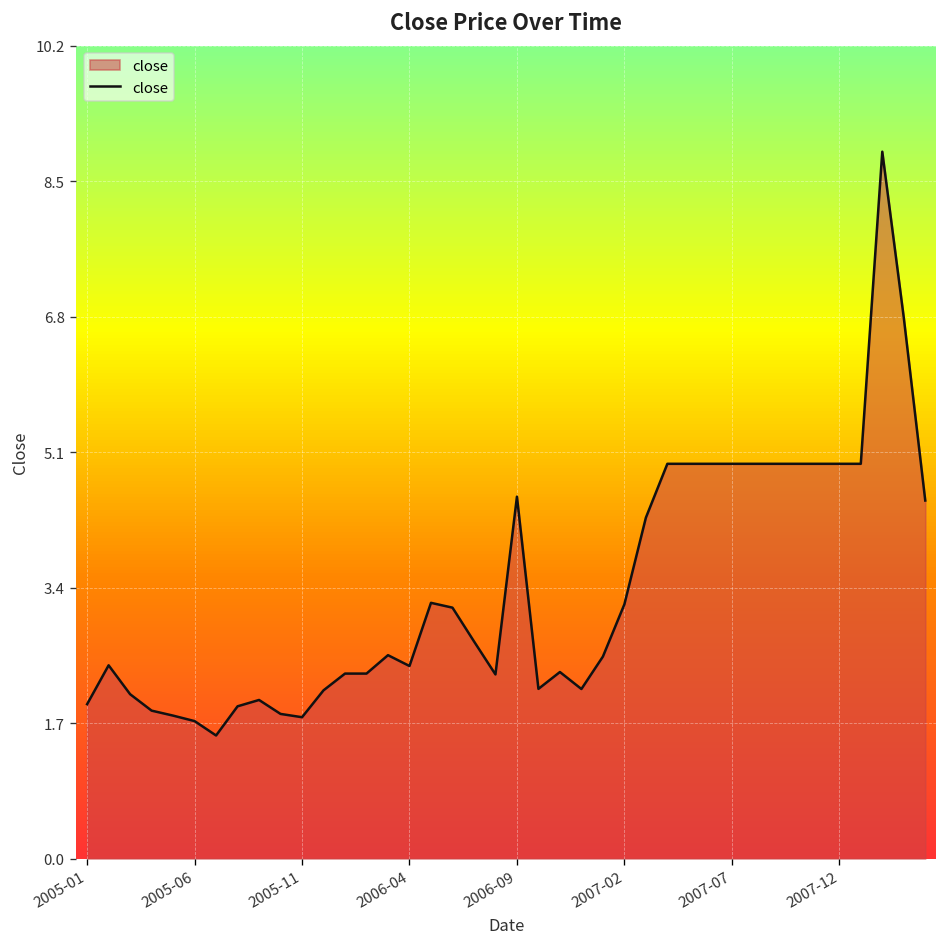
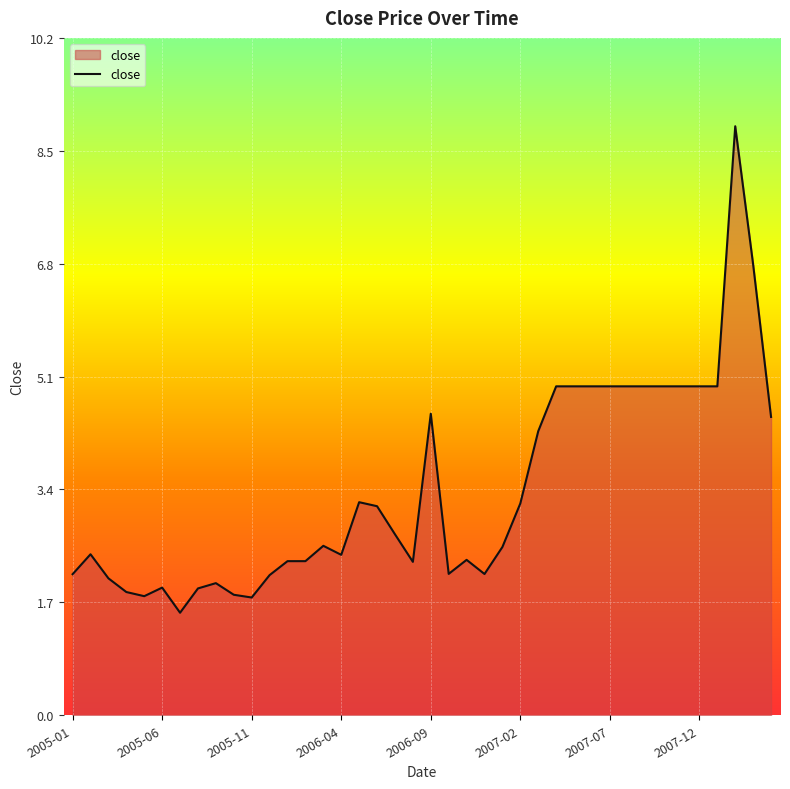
  {
-   "2005-01": 1.9,
-   "2005-06": 1.7,
+   "2005-01": 2.1,
+   "2005-06": 1.9,
    "2005-11": 1.8,
    "2006-04": 2.4,
    "2006-09": 4.5,
    "2007-02": 3.2,
    "2007-07": 5.0,
    "2007-12": 5.0
  }
